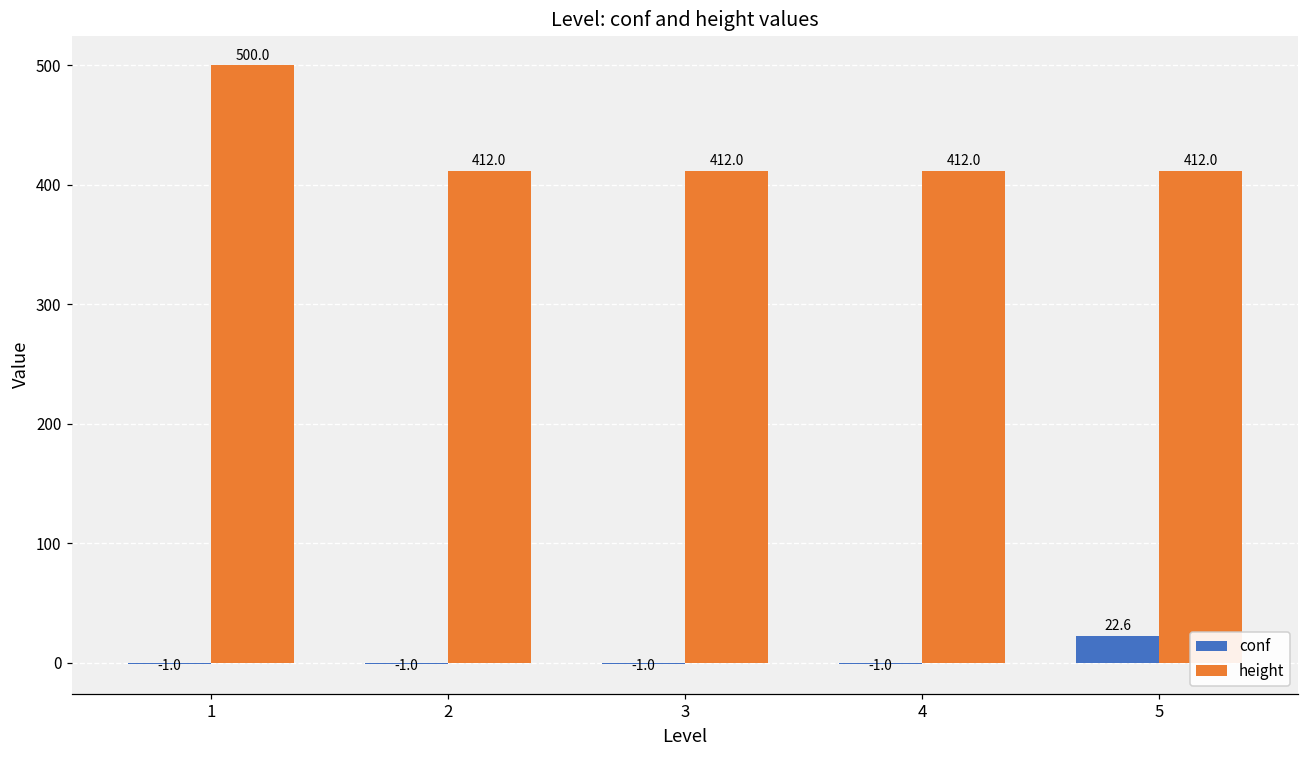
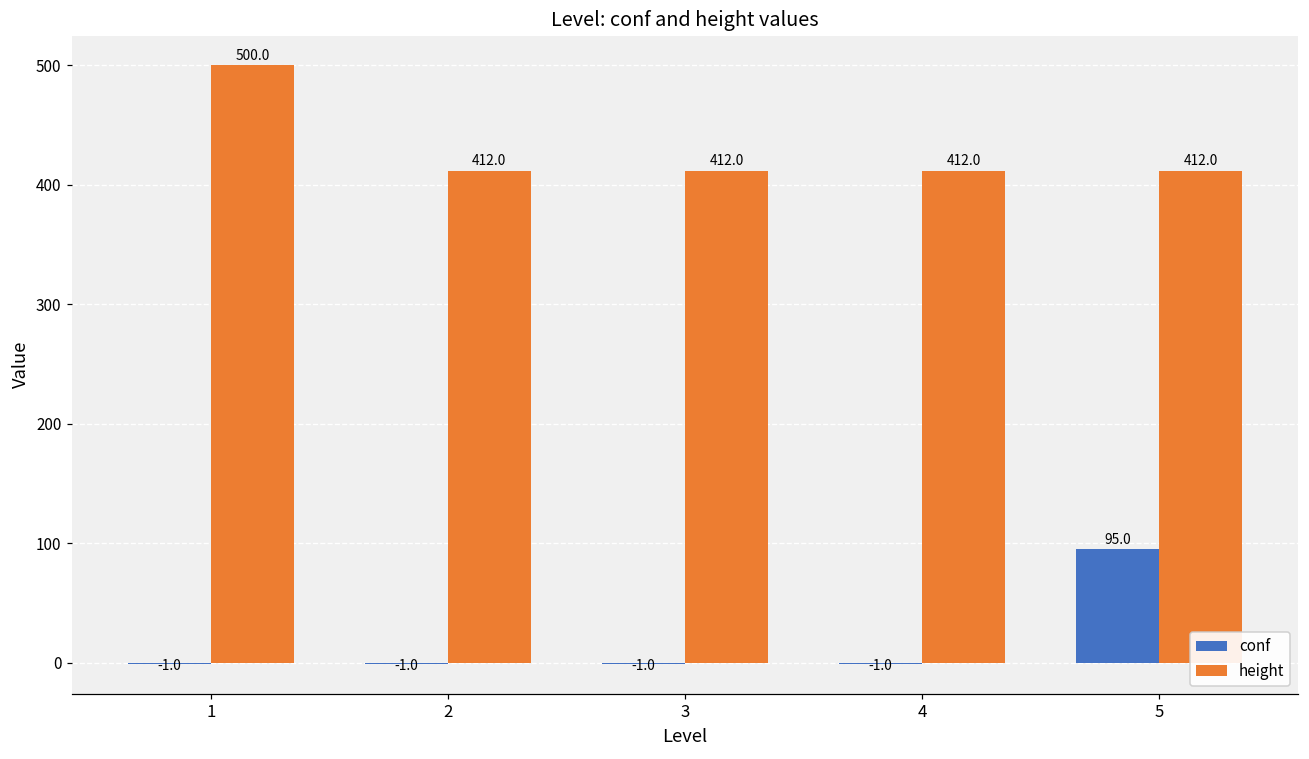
  {
    "conf": {
      "1": -1.0,
      "2": -1.0,
      "3": -1.0,
      "4": -1.0,
-     "5": 22.6
+     "5": 95.0
    },
    "height": {
      "1": 500.0,
      "2": 412.0,
      "3": 412.0,
      "4": 412.0,
      "5": 412.0
    }
  }
